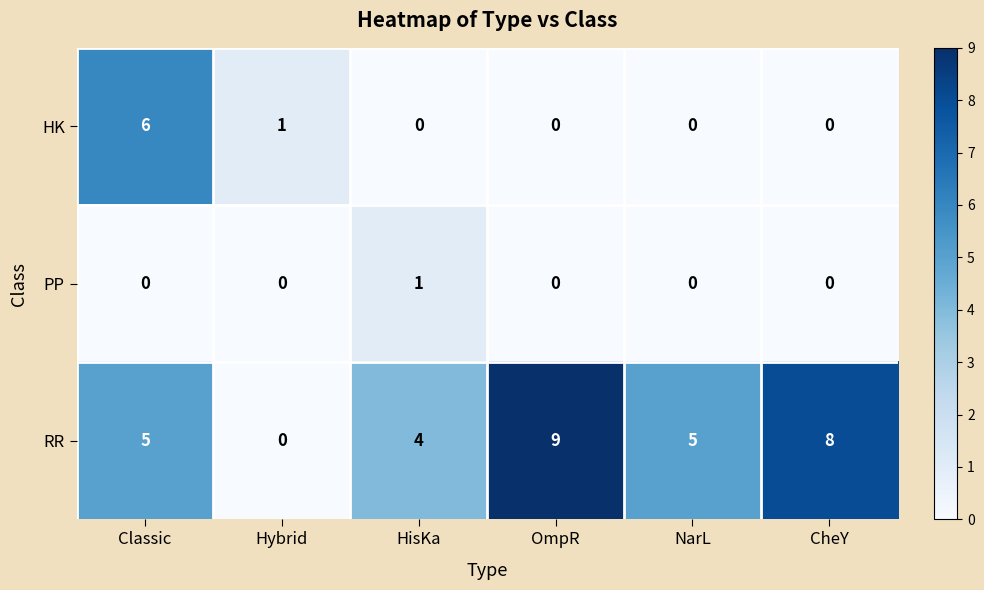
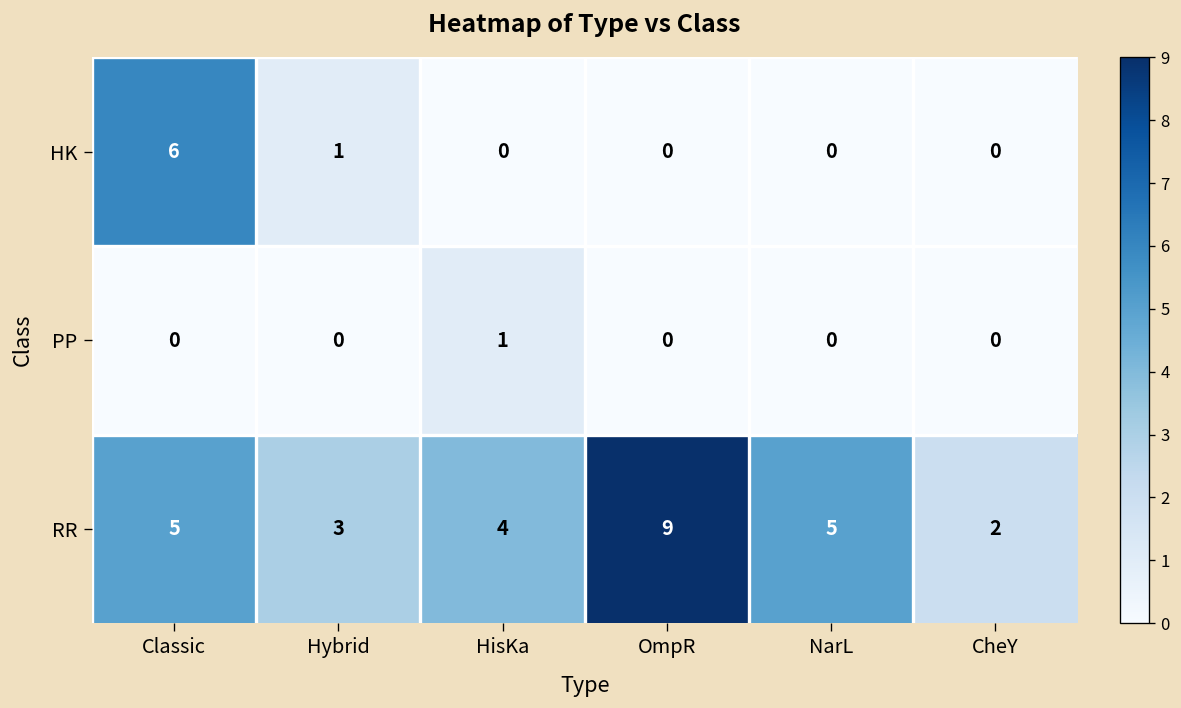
  {
    "HK": {
      "Classic": 6,
      "Hybrid": 1,
      "HisKa": 0,
      "OmpR": 0,
      "NarL": 0,
      "CheY": 0
    },
    "PP": {
      "Classic": 0,
      "Hybrid": 0,
      "HisKa": 1,
      "OmpR": 0,
      "NarL": 0,
      "CheY": 0
    },
    "RR": {
      "Classic": 5,
-     "Hybrid": 0,
+     "Hybrid": 3,
      "HisKa": 4,
      "OmpR": 9,
      "NarL": 5,
-     "CheY": 8
+     "CheY": 2
    }
  }
